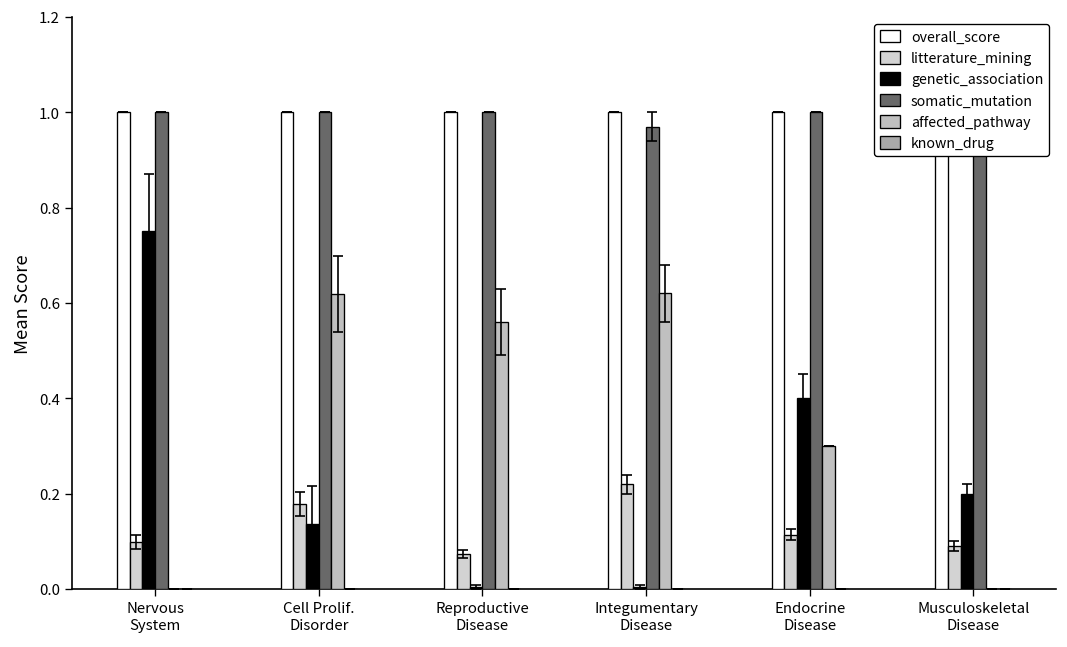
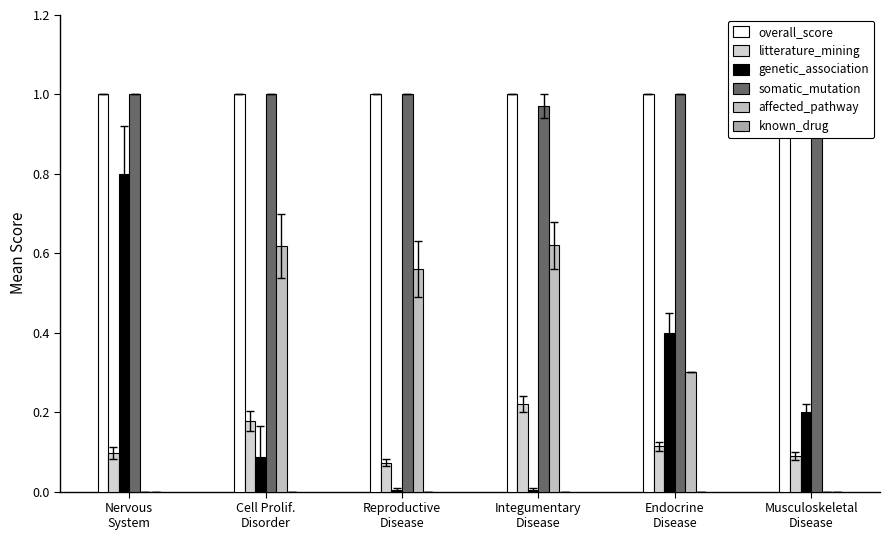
  {
    "overall_score": {
      "Nervous System": 1.00,
      "Cell Prolif. Disorder": 1.00,
      "Reproductive Disease": 1.00,
      "Integumentary Disease": 1.00,
      "Endocrine Disease": 1.00
    },
    "genetic_association": {
-     "Nervous System": 0.75,
-     "Cell Prolif. Disorder": 0.14,
+     "Nervous System": 0.80,
+     "Cell Prolif. Disorder": 0.09,
      "Endocrine Disease": 0.40,
      "Musculoskeletal Disease": 0.20
    },
    "somatic_mutation": {
      "Nervous System": 1.00,
      "Cell Prolif. Disorder": 1.00,
      "Reproductive Disease": 1.00,
      "Integumentary Disease": 0.97,
      "Endocrine Disease": 1.00
    }
  }
